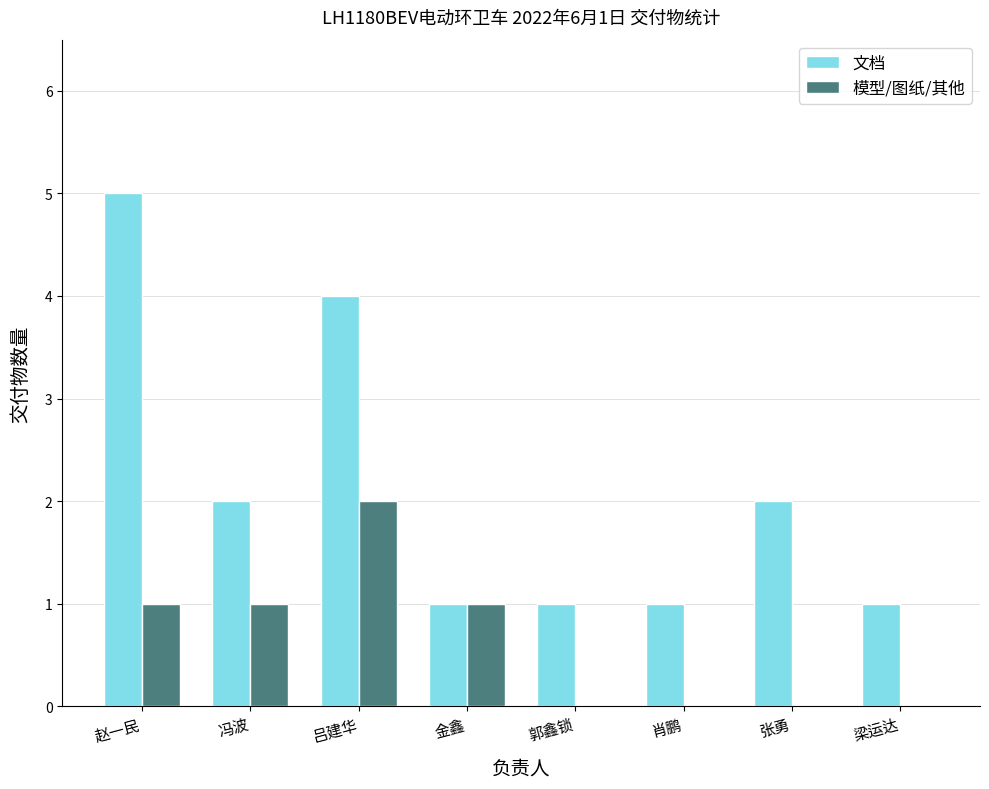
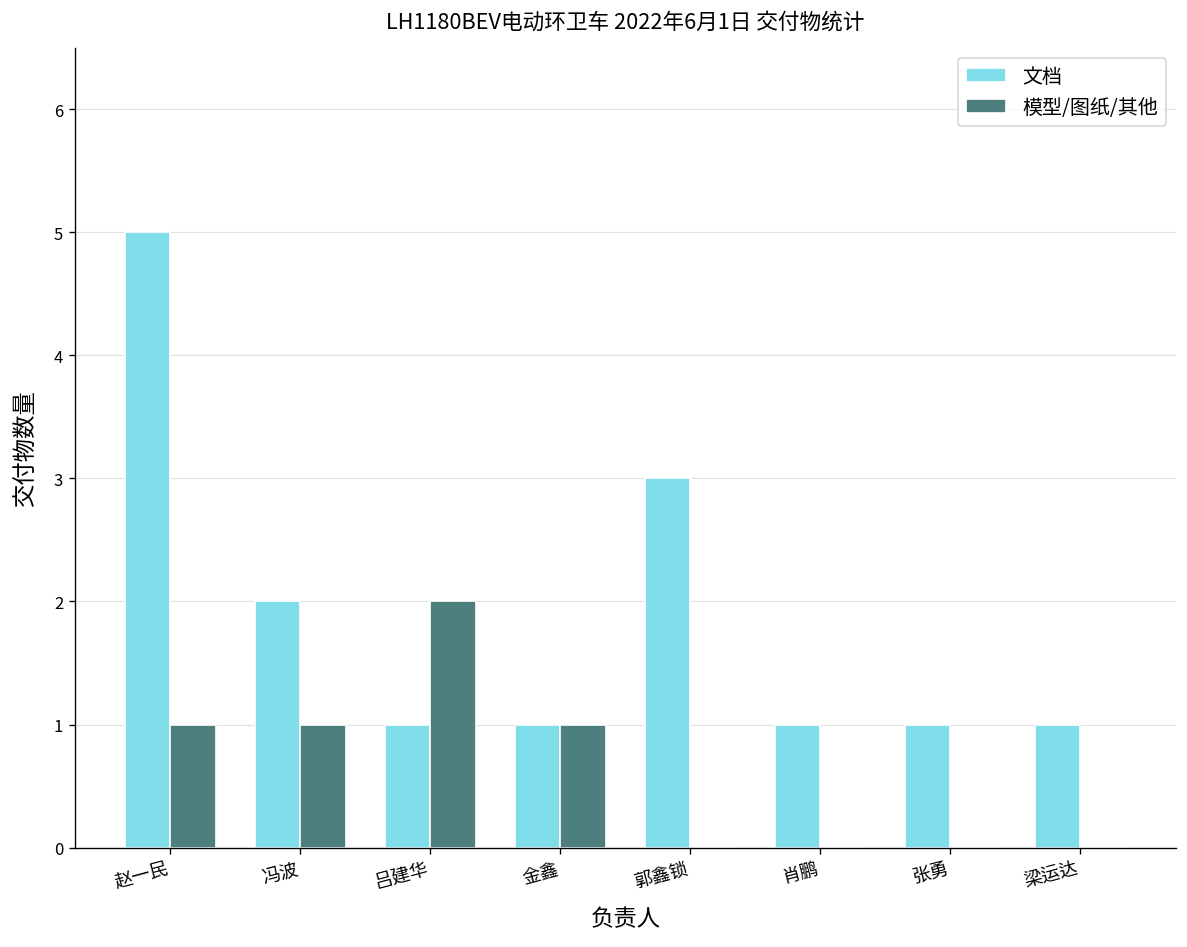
  {
    "文档": {
      "赵一民": 5,
      "冯波": 2,
-     "吕建华": 4,
+     "吕建华": 1,
      "金鑫": 1,
-     "郭鑫锁": 1,
+     "郭鑫锁": 3,
      "肖鹏": 1,
-     "张勇": 2,
+     "张勇": 1,
      "梁运达": 1
    },
    "模型/图纸/其他": {
      "赵一民": 1,
      "冯波": 1,
      "吕建华": 2,
      "金鑫": 1,
      "郭鑫锁": 0,
      "肖鹏": 0,
      "张勇": 0,
      "梁运达": 0
    }
  }
